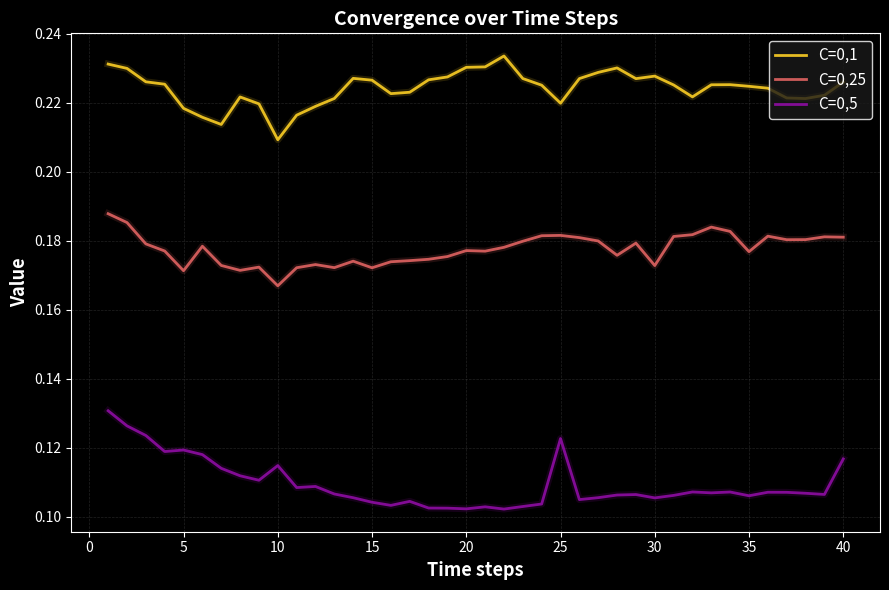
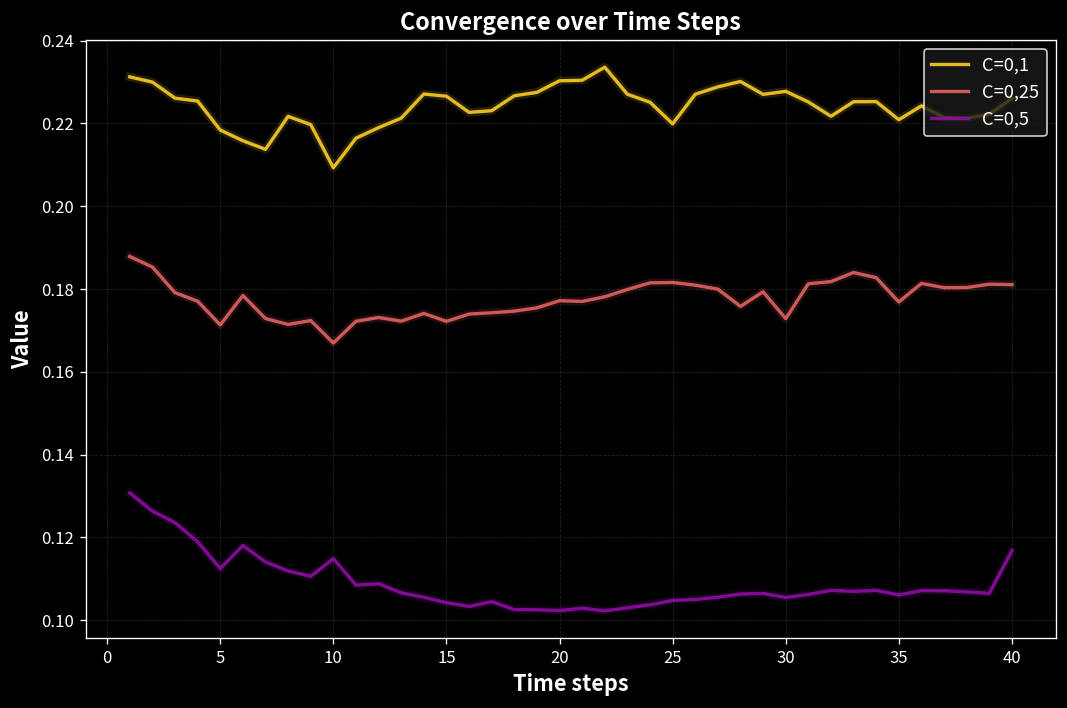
  {
    "C=0,1": {
      "5": 0.218,
      "10": 0.209,
      "15": 0.227,
      "20": 0.230,
      "25": 0.220,
      "30": 0.228,
-     "35": 0.225
+     "35": 0.221
    },
    "C=0,25": {
      "5": 0.171,
      "10": 0.167,
      "15": 0.172,
      "20": 0.177,
      "25": 0.182,
      "30": 0.173,
      "35": 0.177,
      "40": 0.181
    },
    "C=0,5": {
-     "5": 0.119,
+     "5": 0.112,
      "10": 0.115,
      "15": 0.104,
      "20": 0.102,
-     "25": 0.123,
+     "25": 0.105,
      "30": 0.105,
      "35": 0.106,
      "40": 0.117
    }
  }
